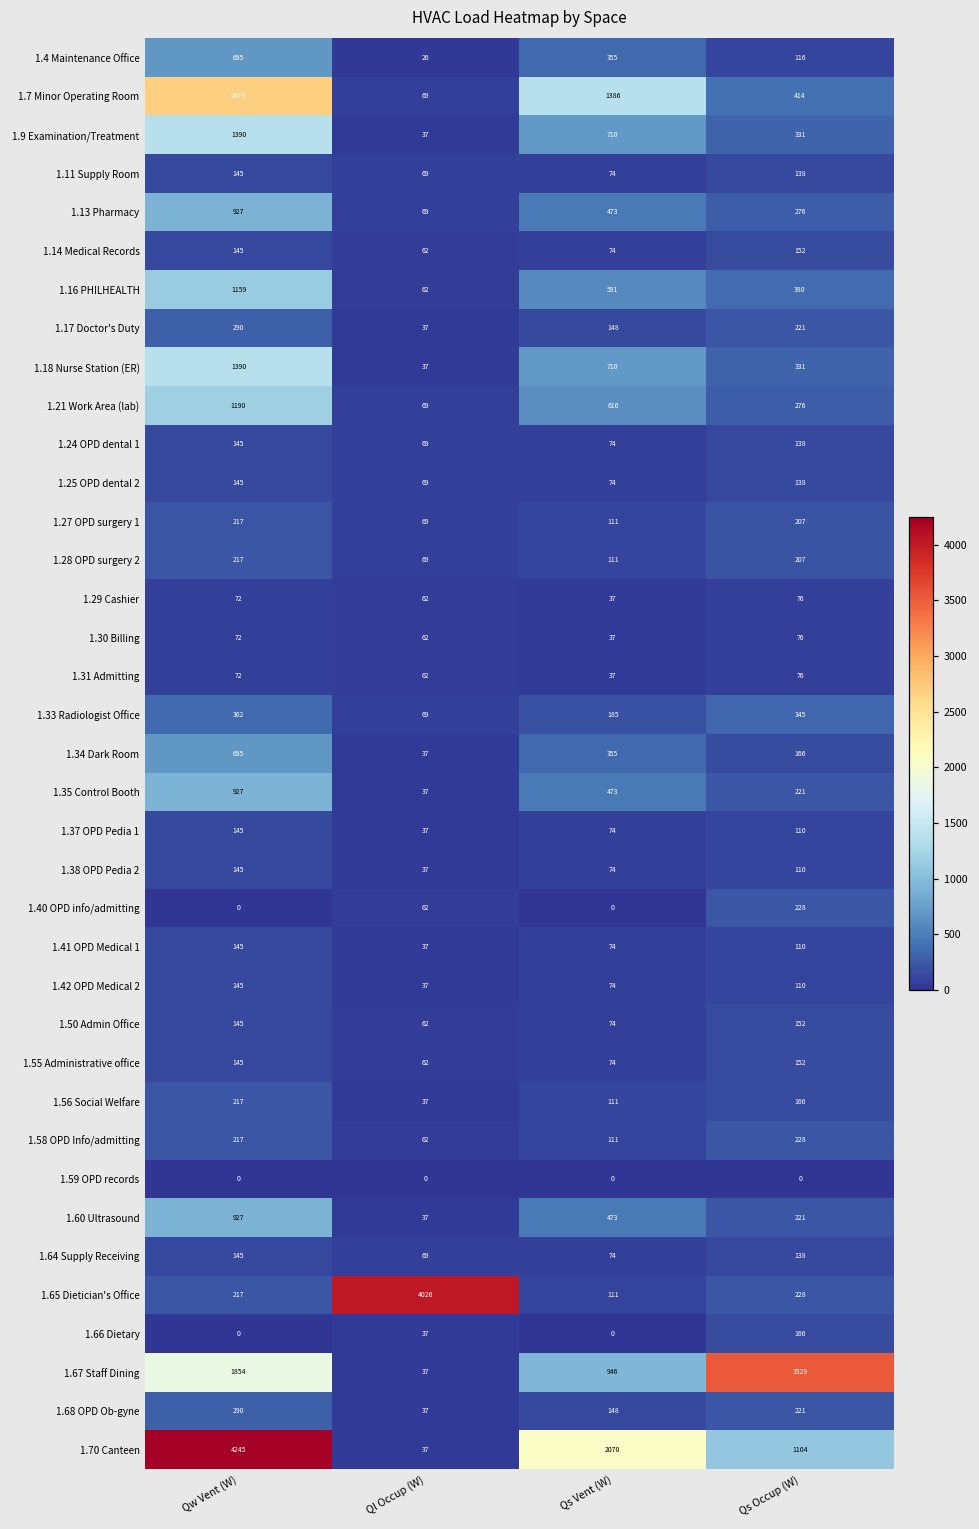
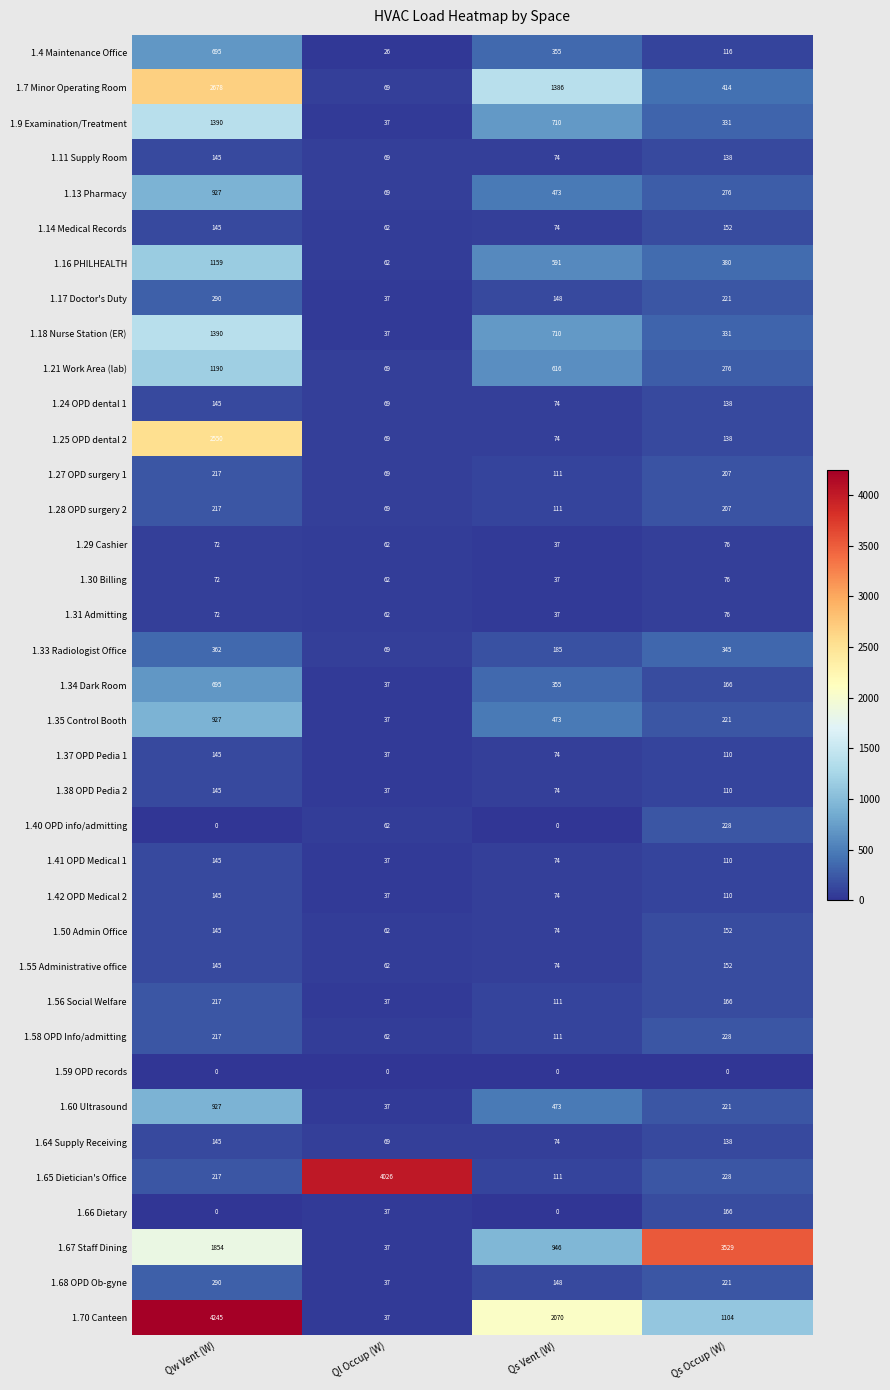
  {
    "1.4 Maintenance Office": {
      "Qw Vent (W)": 695,
      "Ql Occup (W)": 26,
      "Qs Vent (W)": 355,
      "Qs Occup (W)": 116
    },
    "1.7 Minor Operating Room": {
      "Qw Vent (W)": 2678,
      "Ql Occup (W)": 69,
      "Qs Vent (W)": 1386,
      "Qs Occup (W)": 414
    },
    "1.9 Examination/Treatment": {
      "Qw Vent (W)": 1390,
      "Ql Occup (W)": 37,
      "Qs Vent (W)": 710,
      "Qs Occup (W)": 331
    },
    "1.11 Supply Room": {
      "Qw Vent (W)": 145,
      "Ql Occup (W)": 69,
      "Qs Vent (W)": 74,
      "Qs Occup (W)": 138
    },
    "1.13 Pharmacy": {
      "Qw Vent (W)": 927,
      "Ql Occup (W)": 69,
      "Qs Vent (W)": 473,
      "Qs Occup (W)": 276
    },
    "1.14 Medical Records": {
      "Qw Vent (W)": 145,
      "Ql Occup (W)": 62,
      "Qs Vent (W)": 74,
      "Qs Occup (W)": 152
    },
    "1.16 PHILHEALTH": {
      "Qw Vent (W)": 1159,
      "Ql Occup (W)": 62,
      "Qs Vent (W)": 591,
      "Qs Occup (W)": 380
    },
    "1.17 Doctor's Duty": {
      "Qw Vent (W)": 290,
      "Ql Occup (W)": 37,
      "Qs Vent (W)": 148,
      "Qs Occup (W)": 221
    },
    "1.18 Nurse Station (ER)": {
      "Qw Vent (W)": 1390,
      "Ql Occup (W)": 37,
      "Qs Vent (W)": 710,
      "Qs Occup (W)": 331
    },
    "1.21 Work Area (lab)": {
      "Qw Vent (W)": 1190,
      "Ql Occup (W)": 69,
      "Qs Vent (W)": 616,
      "Qs Occup (W)": 276
    },
    "1.24 OPD dental 1": {
      "Qw Vent (W)": 145,
      "Ql Occup (W)": 69,
      "Qs Vent (W)": 74,
      "Qs Occup (W)": 138
    },
    "1.25 OPD dental 2": {
-     "Qw Vent (W)": 145,
+     "Qw Vent (W)": 2550,
      "Ql Occup (W)": 69,
      "Qs Vent (W)": 74,
      "Qs Occup (W)": 138
    },
    "1.27 OPD surgery 1": {
      "Qw Vent (W)": 217,
      "Ql Occup (W)": 69,
      "Qs Vent (W)": 111,
      "Qs Occup (W)": 207
    },
    "1.28 OPD surgery 2": {
      "Qw Vent (W)": 217,
      "Ql Occup (W)": 69,
      "Qs Vent (W)": 111,
      "Qs Occup (W)": 207
    },
    "1.29 Cashier": {
      "Qw Vent (W)": 72,
      "Ql Occup (W)": 62,
      "Qs Vent (W)": 37,
      "Qs Occup (W)": 76
    },
    "1.30 Billing": {
      "Qw Vent (W)": 72,
      "Ql Occup (W)": 62,
      "Qs Vent (W)": 37,
      "Qs Occup (W)": 76
    },
    "1.31 Admitting": {
      "Qw Vent (W)": 72,
      "Ql Occup (W)": 62,
      "Qs Vent (W)": 37,
      "Qs Occup (W)": 76
    },
    "1.33 Radiologist Office": {
      "Qw Vent (W)": 362,
      "Ql Occup (W)": 69,
      "Qs Vent (W)": 185,
      "Qs Occup (W)": 345
    },
    "1.34 Dark Room": {
      "Qw Vent (W)": 695,
      "Ql Occup (W)": 37,
      "Qs Vent (W)": 355,
      "Qs Occup (W)": 166
    },
    "1.35 Control Booth": {
      "Qw Vent (W)": 927,
      "Ql Occup (W)": 37,
      "Qs Vent (W)": 473,
      "Qs Occup (W)": 221
    },
    "1.37 OPD Pedia 1": {
      "Qw Vent (W)": 145,
      "Ql Occup (W)": 37,
      "Qs Vent (W)": 74,
      "Qs Occup (W)": 110
    },
    "1.38 OPD Pedia 2": {
      "Qw Vent (W)": 145,
      "Ql Occup (W)": 37,
      "Qs Vent (W)": 74,
      "Qs Occup (W)": 110
    },
    "1.40 OPD info/admitting": {
      "Qw Vent (W)": 0,
      "Ql Occup (W)": 62,
      "Qs Vent (W)": 0,
      "Qs Occup (W)": 228
    },
    "1.41 OPD Medical 1": {
      "Qw Vent (W)": 145,
      "Ql Occup (W)": 37,
      "Qs Vent (W)": 74,
      "Qs Occup (W)": 110
    },
    "1.42 OPD Medical 2": {
      "Qw Vent (W)": 145,
      "Ql Occup (W)": 37,
      "Qs Vent (W)": 74,
      "Qs Occup (W)": 110
    },
    "1.50 Admin Office": {
      "Qw Vent (W)": 145,
      "Ql Occup (W)": 62,
      "Qs Vent (W)": 74,
      "Qs Occup (W)": 152
    },
    "1.55 Administrative office": {
      "Qw Vent (W)": 145,
      "Ql Occup (W)": 62,
      "Qs Vent (W)": 74,
      "Qs Occup (W)": 152
    },
    "1.56 Social Welfare": {
      "Qw Vent (W)": 217,
      "Ql Occup (W)": 37,
      "Qs Vent (W)": 111,
      "Qs Occup (W)": 166
    },
    "1.58 OPD Info/admitting": {
      "Qw Vent (W)": 217,
      "Ql Occup (W)": 62,
      "Qs Vent (W)": 111,
      "Qs Occup (W)": 228
    },
    "1.59 OPD records": {
      "Qw Vent (W)": 0,
      "Ql Occup (W)": 0,
      "Qs Vent (W)": 0,
      "Qs Occup (W)": 0
    },
    "1.60 Ultrasound": {
      "Qw Vent (W)": 927,
      "Ql Occup (W)": 37,
      "Qs Vent (W)": 473,
      "Qs Occup (W)": 221
    },
    "1.64 Supply Receiving": {
      "Qw Vent (W)": 145,
      "Ql Occup (W)": 69,
      "Qs Vent (W)": 74,
      "Qs Occup (W)": 138
    },
    "1.65 Dietician's Office": {
      "Qw Vent (W)": 217,
      "Ql Occup (W)": 4026,
      "Qs Vent (W)": 111,
      "Qs Occup (W)": 228
    },
    "1.66 Dietary": {
      "Qw Vent (W)": 0,
      "Ql Occup (W)": 37,
      "Qs Vent (W)": 0,
      "Qs Occup (W)": 166
    },
    "1.67 Staff Dining": {
      "Qw Vent (W)": 1854,
      "Ql Occup (W)": 37,
      "Qs Vent (W)": 946,
      "Qs Occup (W)": 3529
    },
    "1.68 OPD Ob-gyne": {
      "Qw Vent (W)": 290,
      "Ql Occup (W)": 37,
      "Qs Vent (W)": 148,
      "Qs Occup (W)": 221
    },
    "1.70 Canteen": {
      "Qw Vent (W)": 4245,
      "Ql Occup (W)": 37,
      "Qs Vent (W)": 2070,
      "Qs Occup (W)": 1104
    }
  }
